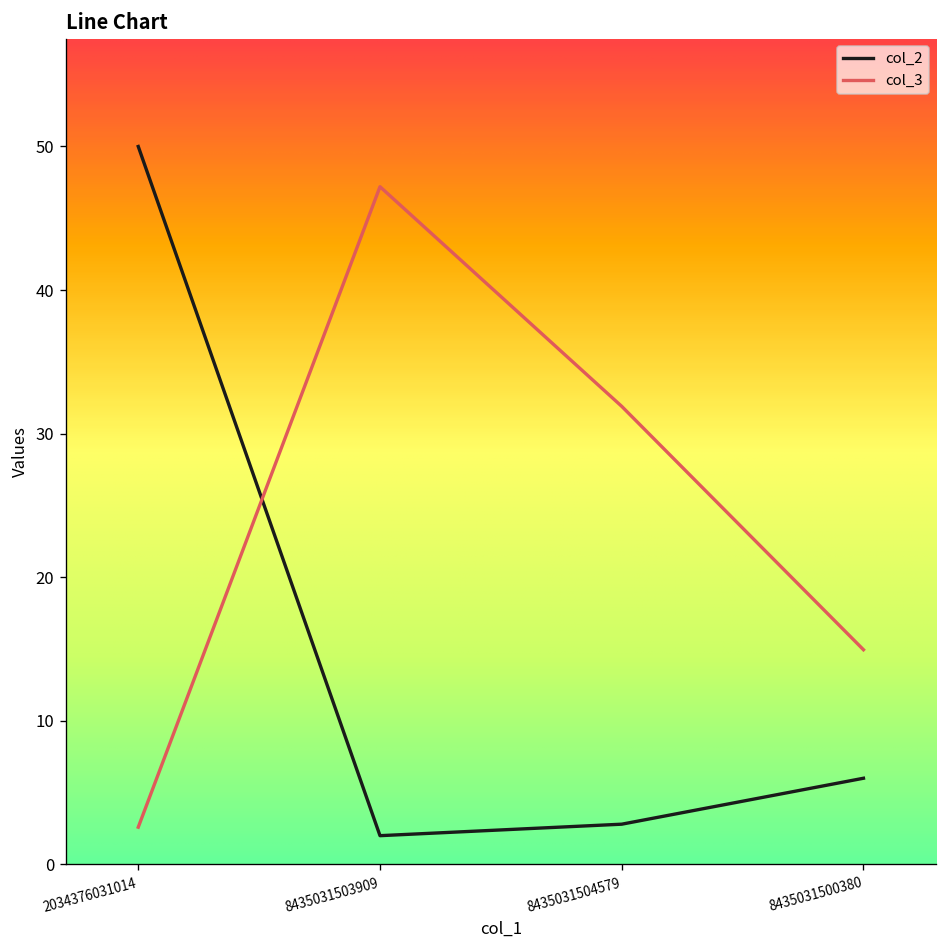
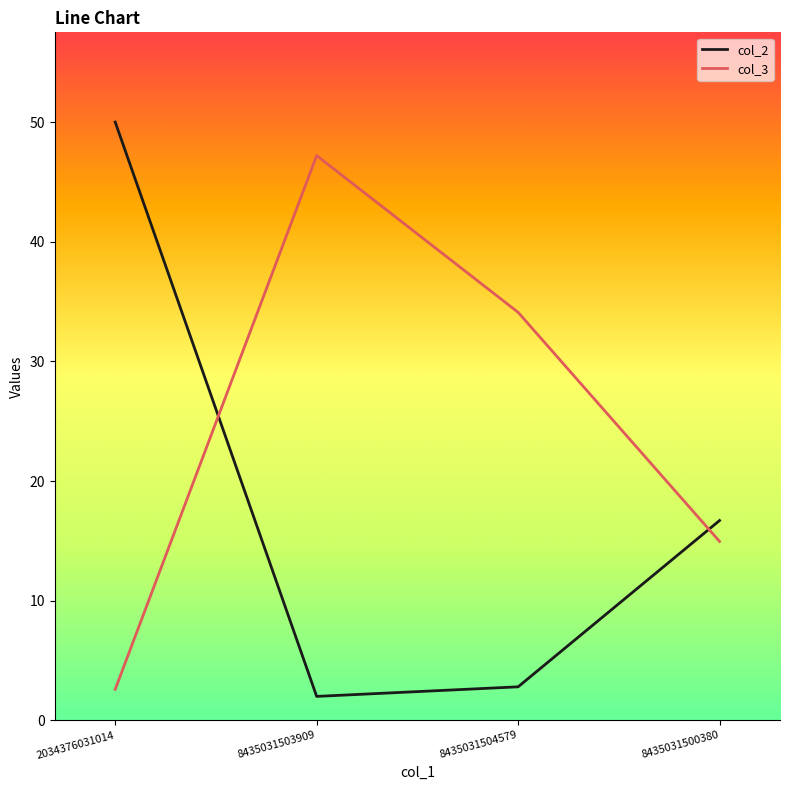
  {
    "col_2": {
      "2034376031014": 50.0,
      "8435031503909": 2.0,
      "8435031504579": 2.8,
-     "8435031500380": 6.0
+     "8435031500380": 16.7
    },
    "col_3": {
      "2034376031014": 2.6,
      "8435031503909": 47.2,
-     "8435031504579": 31.9,
+     "8435031504579": 34.1,
      "8435031500380": 15.0
    }
  }
